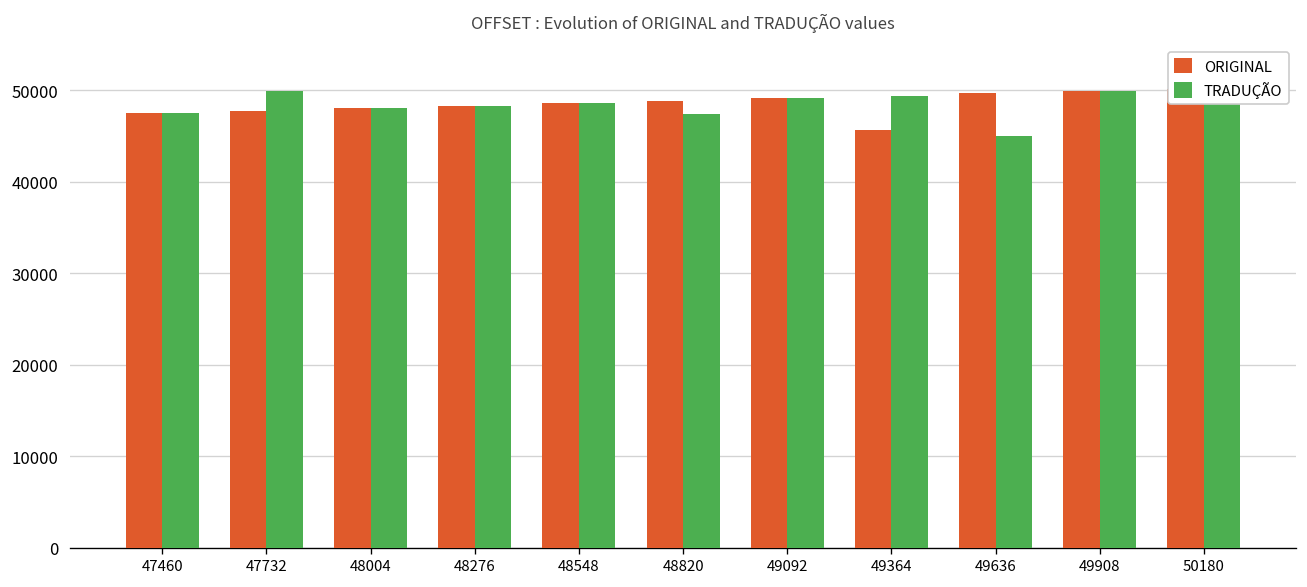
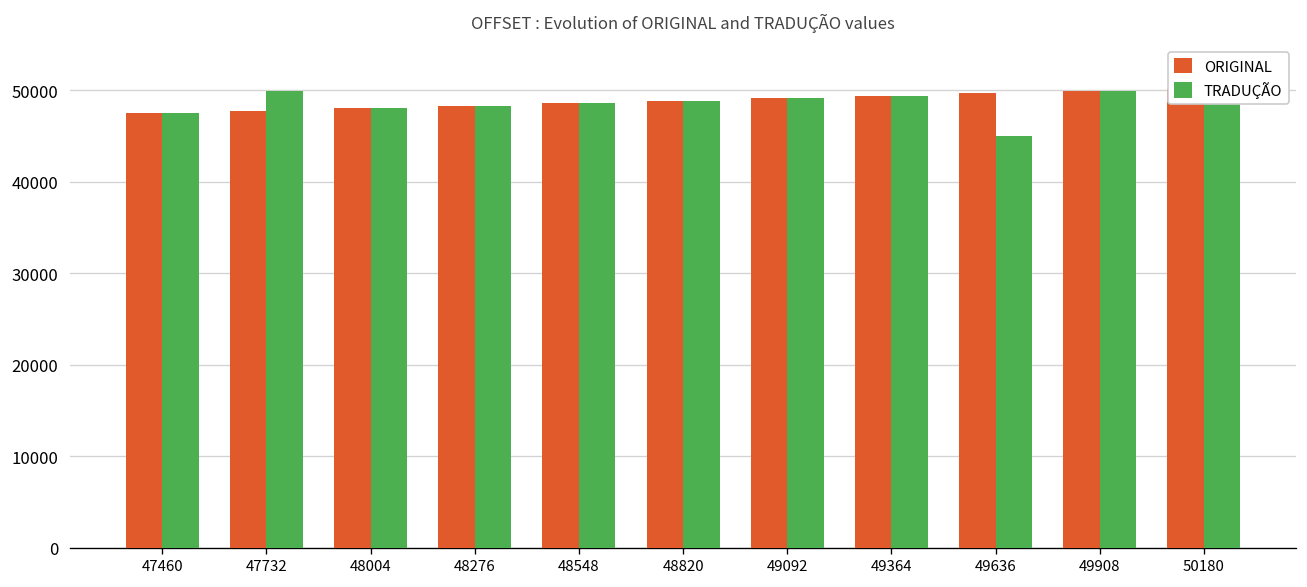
  {
    "ORIGINAL": {
      "47460": 47000,
      "47732": 48000,
      "48004": 48000,
      "48276": 48000,
      "48548": 49000,
      "48820": 49000,
      "49092": 49000,
-     "49364": 46000,
+     "49364": 49000,
      "49636": 50000,
      "49908": 50000
    },
    "TRADUÇÃO": {
      "47460": 47000,
      "47732": 50000,
      "48004": 48000,
      "48276": 48000,
      "48548": 49000,
-     "48820": 47000,
+     "48820": 49000,
      "49092": 49000,
      "49364": 49000,
      "49636": 45000,
      "49908": 50000
    }
  }
